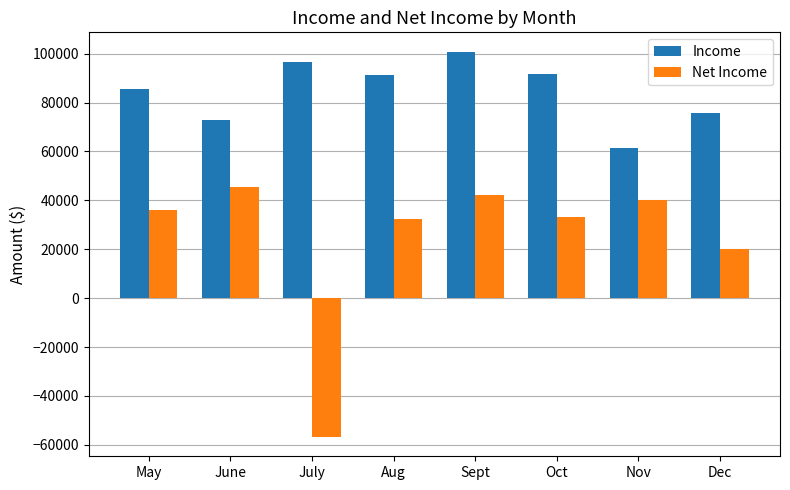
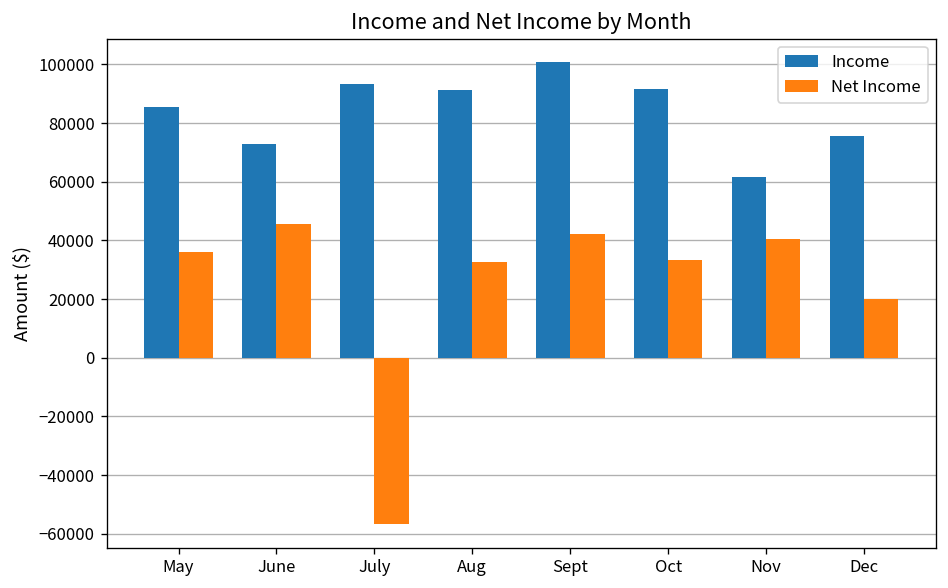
  {
    "Income": {
      "May": 86000,
      "June": 73000,
-     "July": 97000,
+     "July": 93000,
      "Aug": 91000,
      "Sept": 101000,
      "Oct": 92000,
      "Nov": 61000,
      "Dec": 76000
    },
    "Net Income": {
      "May": 36000,
      "June": 45000,
      "July": -57000,
      "Aug": 33000,
      "Sept": 42000,
      "Oct": 33000,
      "Nov": 40000,
      "Dec": 20000
    }
  }
